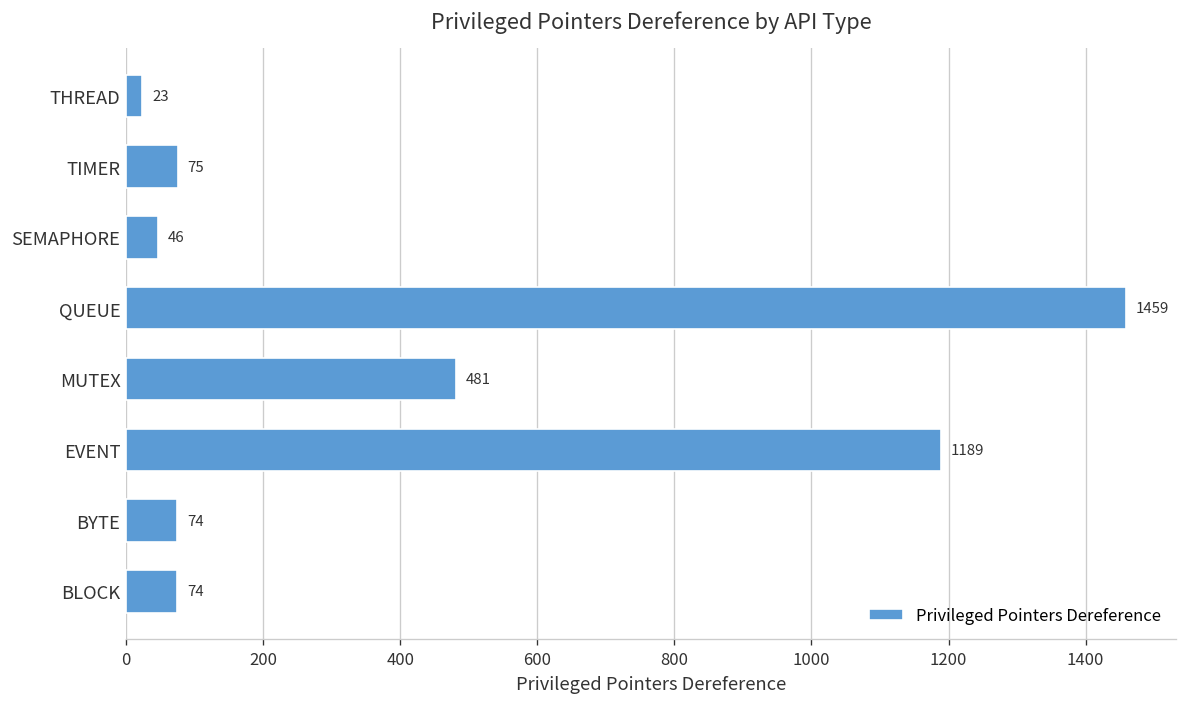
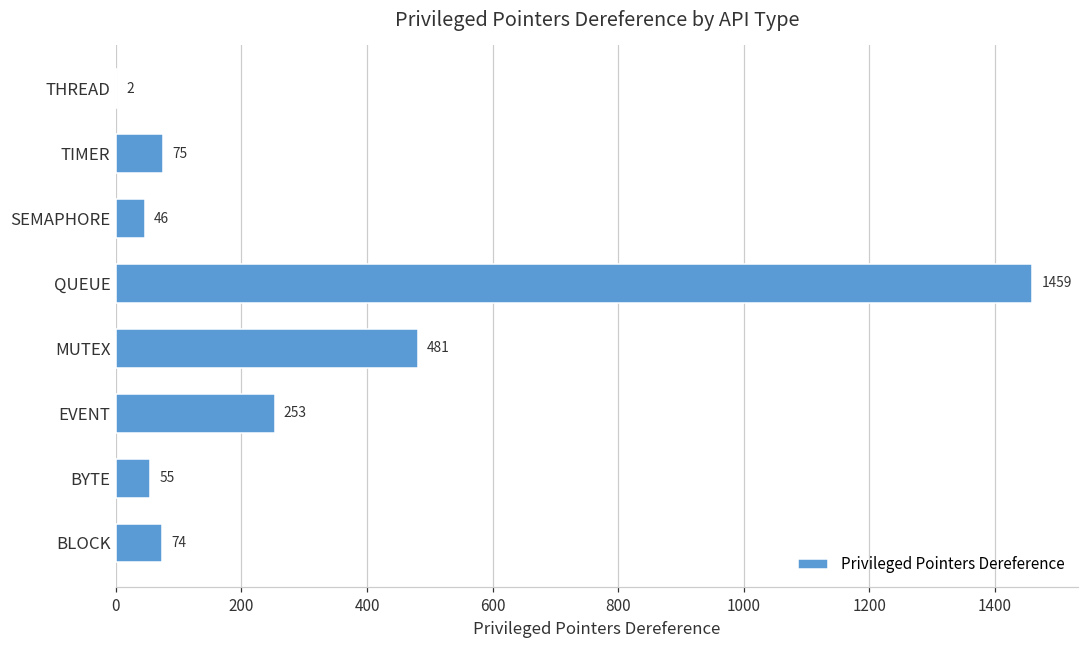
  {
-   "THREAD": 23,
+   "THREAD": 2,
    "TIMER": 75,
    "SEMAPHORE": 46,
    "QUEUE": 1459,
    "MUTEX": 481,
-   "EVENT": 1189,
-   "BYTE": 74,
+   "EVENT": 253,
+   "BYTE": 55,
    "BLOCK": 74
  }
